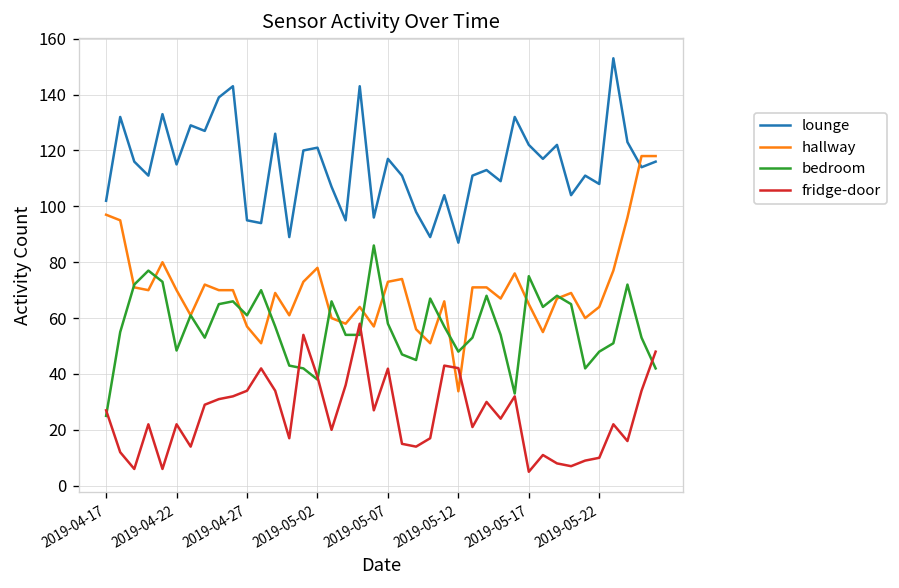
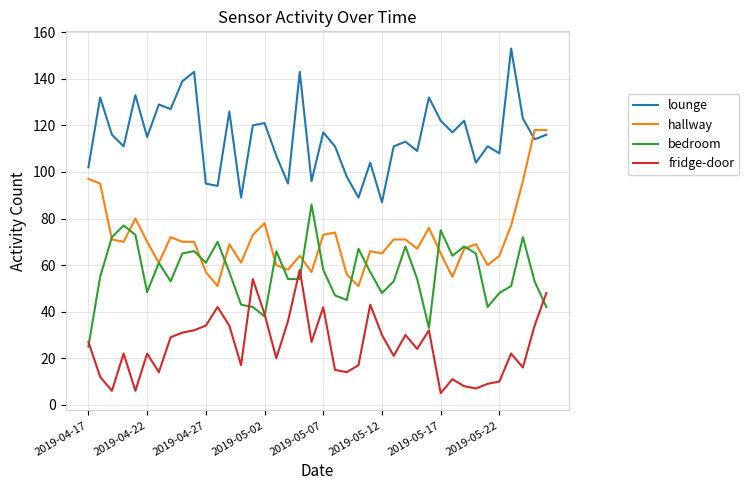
  {
    "lounge": {
      "2019-04-17": 102,
      "2019-04-22": 115,
      "2019-04-27": 95,
      "2019-05-02": 121,
      "2019-05-07": 117,
      "2019-05-12": 87,
      "2019-05-17": 122,
      "2019-05-22": 108
    },
    "hallway": {
      "2019-04-17": 97,
      "2019-04-22": 70,
      "2019-04-27": 57,
      "2019-05-02": 78,
      "2019-05-07": 73,
-     "2019-05-12": 34,
+     "2019-05-12": 65,
      "2019-05-17": 65,
      "2019-05-22": 64
    },
    "bedroom": {
      "2019-04-17": 25,
      "2019-04-22": 48,
      "2019-04-27": 61,
      "2019-05-07": 58,
      "2019-05-12": 48,
      "2019-05-17": 75,
      "2019-05-22": 48
    },
    "fridge-door": {
      "2019-04-17": 27,
      "2019-04-22": 22,
      "2019-04-27": 34,
      "2019-05-07": 42,
-     "2019-05-12": 42,
+     "2019-05-12": 30,
      "2019-05-17": 5,
      "2019-05-22": 10
    }
  }
